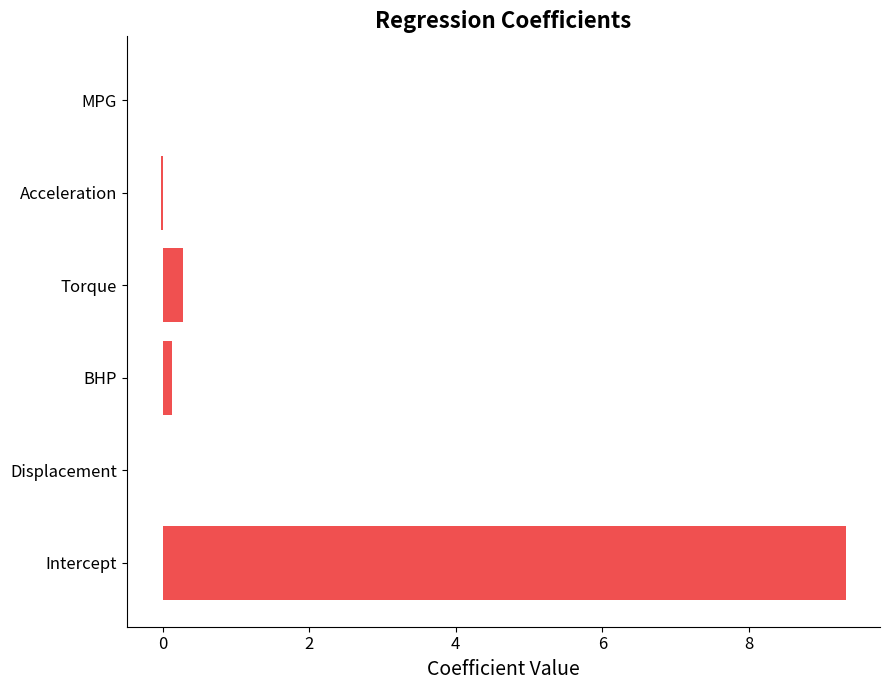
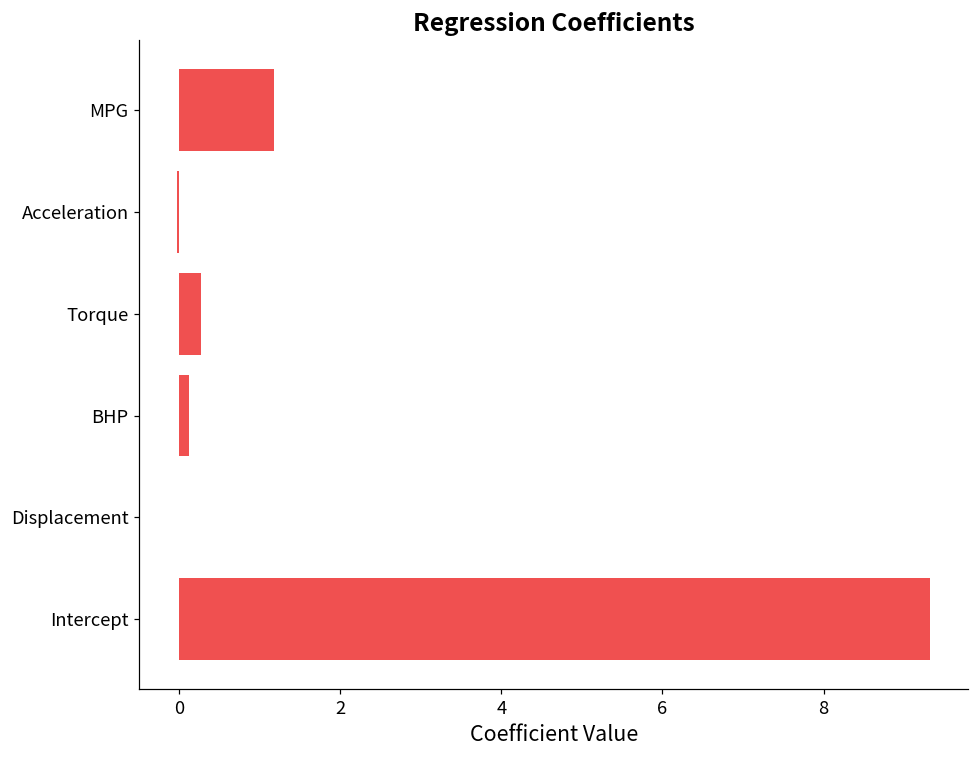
  {
-   "MPG": 0.0,
+   "MPG": 1.2,
    "Torque": 0.3,
    "BHP": 0.1,
    "Intercept": 9.3
  }
